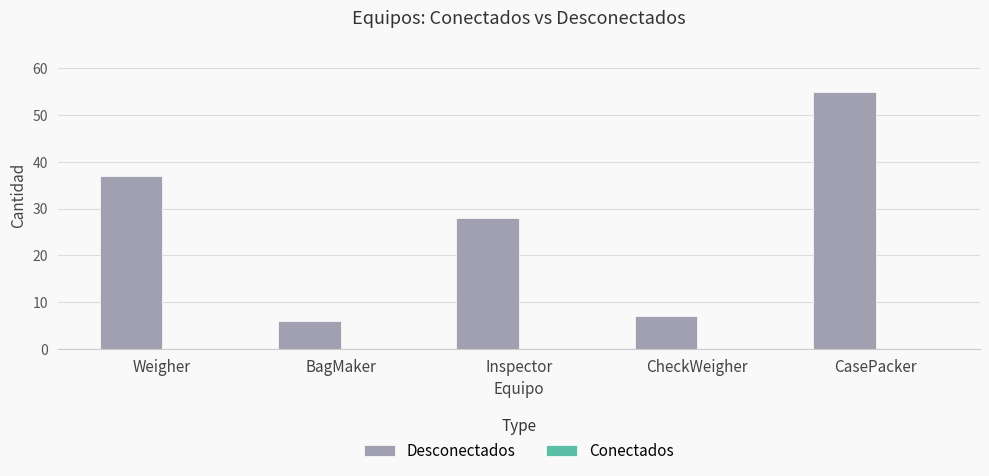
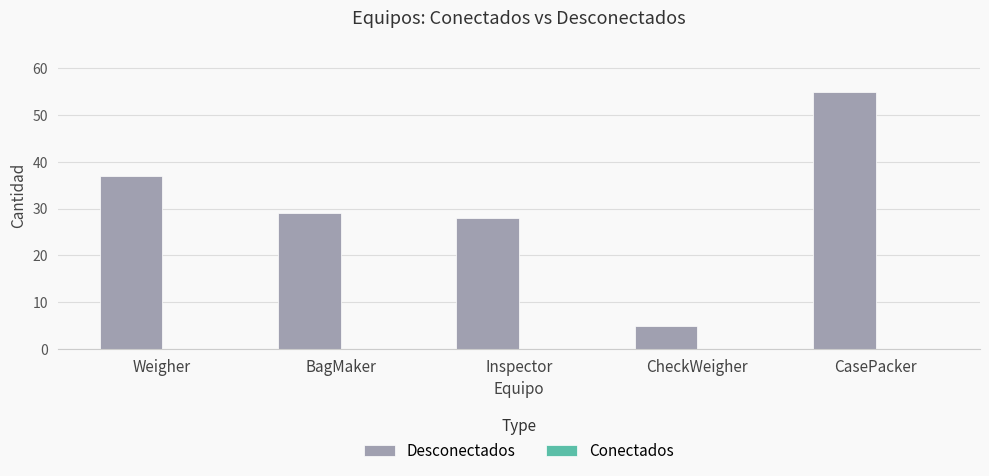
  {
    "Desconectados": {
      "Weigher": 37,
-     "BagMaker": 6,
+     "BagMaker": 29,
      "Inspector": 28,
-     "CheckWeigher": 7,
+     "CheckWeigher": 5,
      "CasePacker": 55
    },
    "Conectados": {
      "Weigher": 0,
      "BagMaker": 0,
      "Inspector": 0,
      "CheckWeigher": 0,
      "CasePacker": 0
    }
  }
